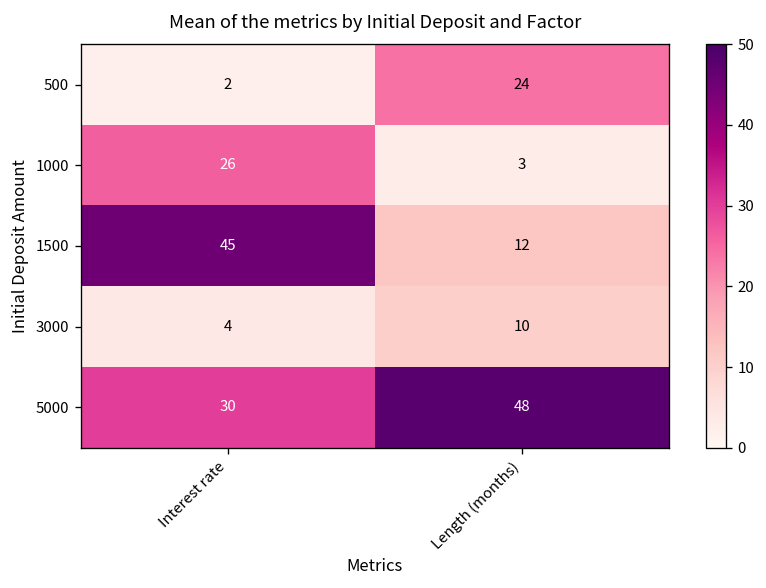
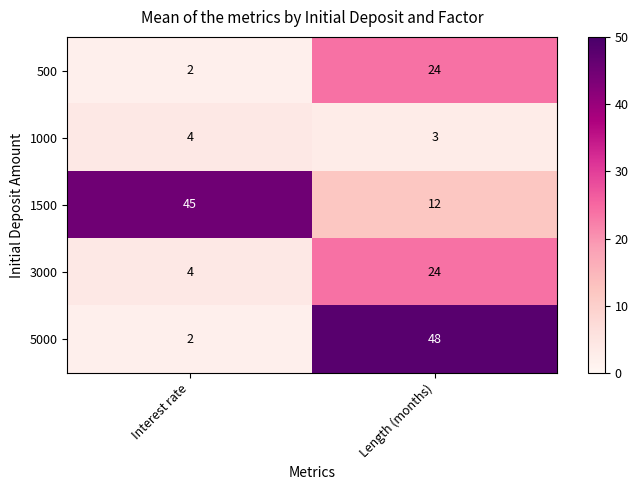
  {
    "500": {
      "Interest rate": 2,
      "Length (months)": 24
    },
    "1000": {
-     "Interest rate": 26,
+     "Interest rate": 4,
      "Length (months)": 3
    },
    "1500": {
      "Interest rate": 45,
      "Length (months)": 12
    },
    "3000": {
      "Interest rate": 4,
-     "Length (months)": 10
+     "Length (months)": 24
    },
    "5000": {
-     "Interest rate": 30,
+     "Interest rate": 2,
      "Length (months)": 48
    }
  }
